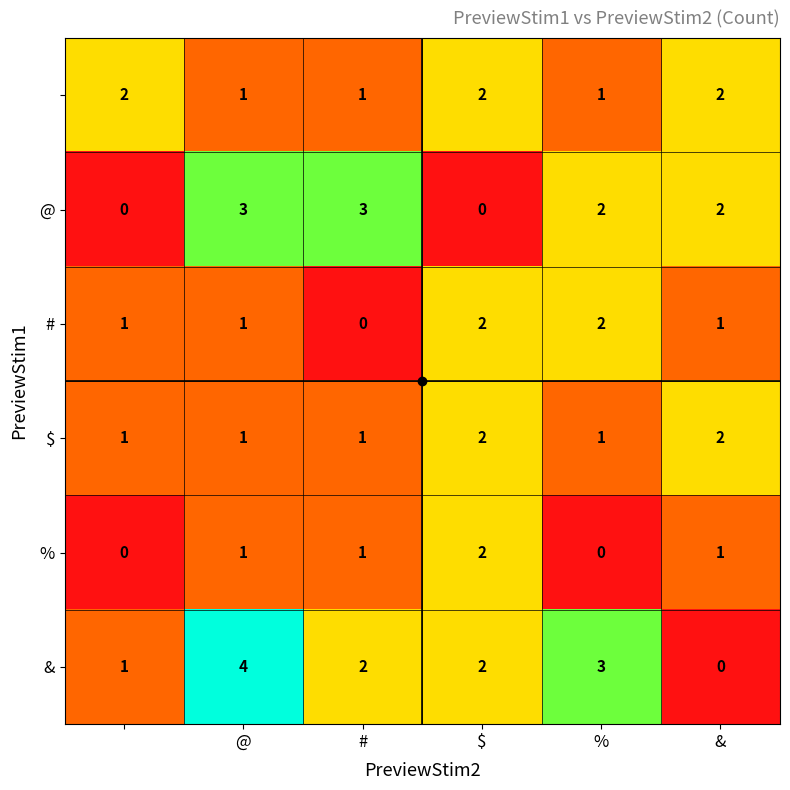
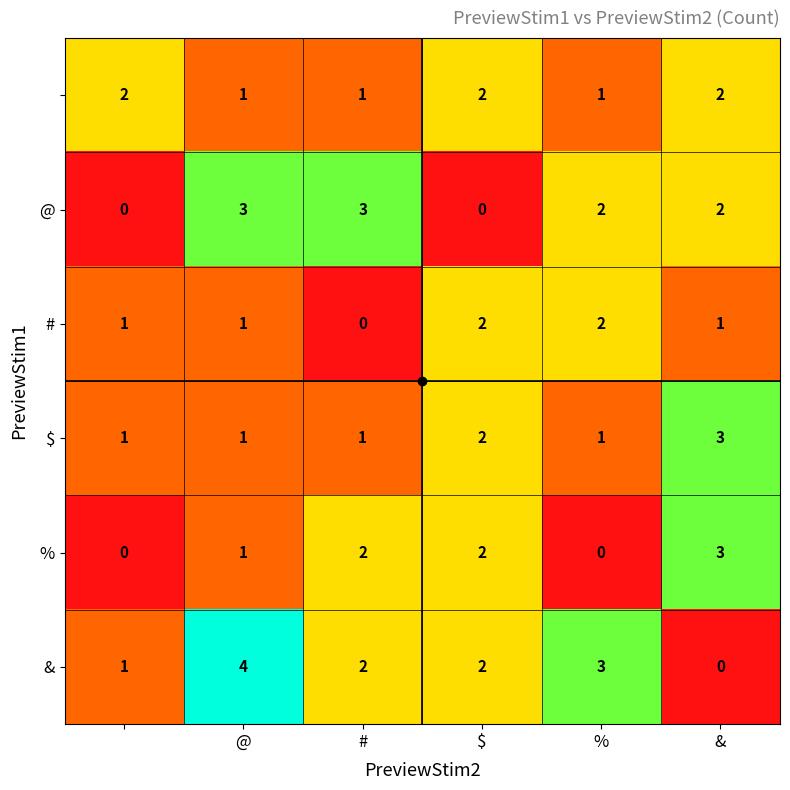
  {
    "@": {
      "@": 3,
      "#": 3,
      "$": 0,
      "%": 2,
      "&": 2
    },
    "#": {
      "@": 1,
      "#": 0,
      "$": 2,
      "%": 2,
      "&": 1
    },
    "$": {
      "@": 1,
      "#": 1,
      "$": 2,
      "%": 1,
-     "&": 2
+     "&": 3
    },
    "%": {
      "@": 1,
-     "#": 1,
+     "#": 2,
      "$": 2,
      "%": 0,
-     "&": 1
+     "&": 3
    },
    "&": {
      "@": 4,
      "#": 2,
      "$": 2,
      "%": 3,
      "&": 0
    }
  }
